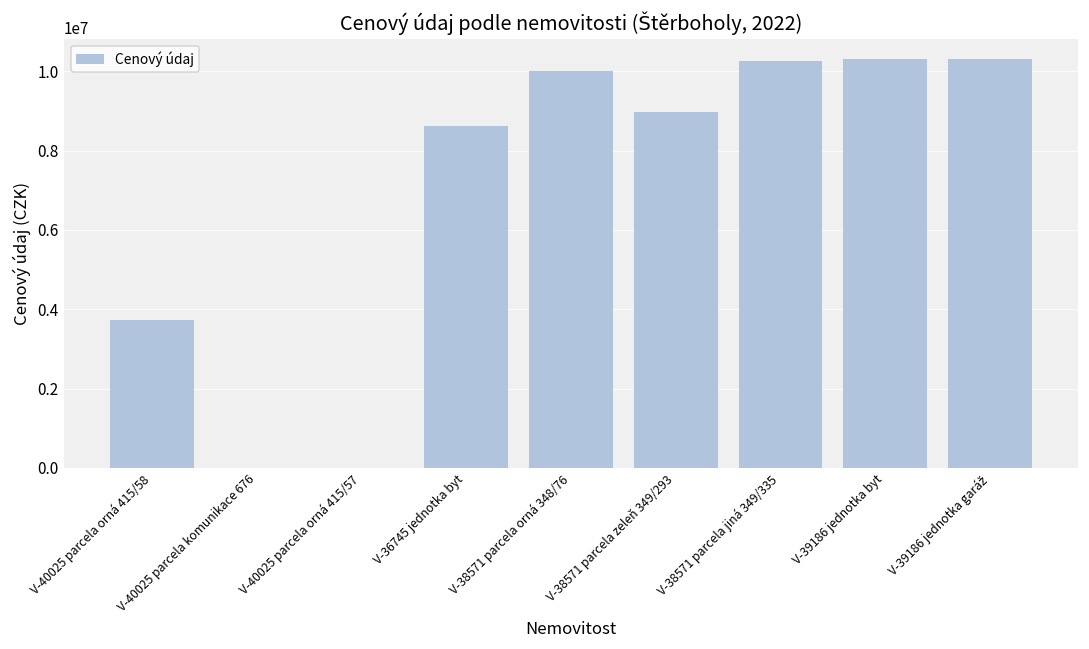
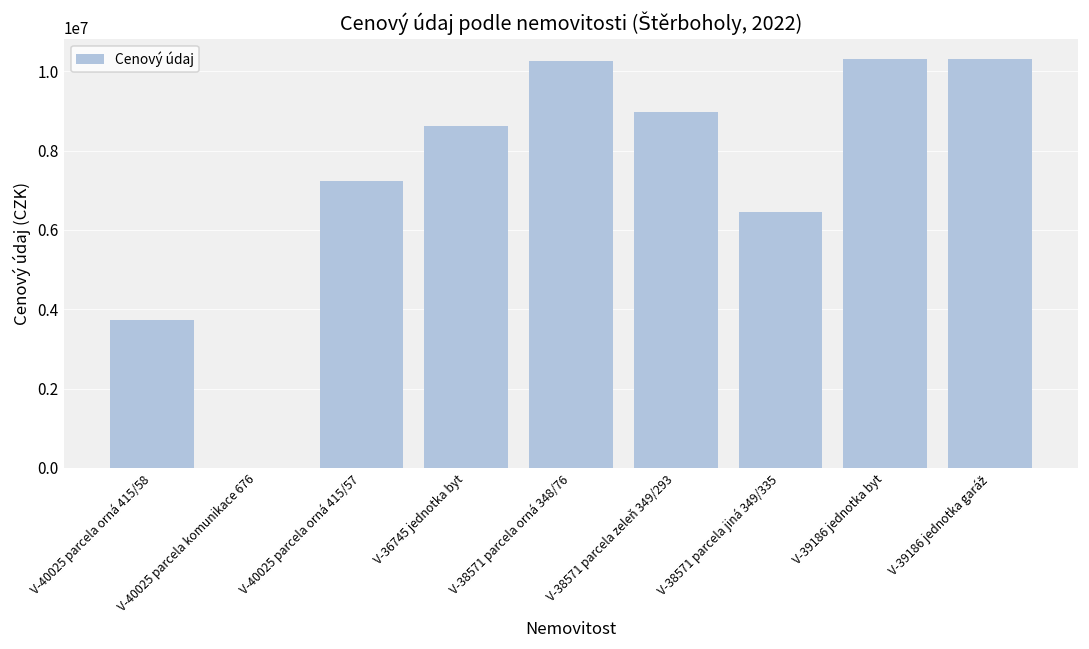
  {
    "V-40025 parcela orná 415/58": 3700000,
-   "V-40025 parcela orná 415/57": 0,
+   "V-40025 parcela orná 415/57": 7200000,
    "V-36745 jednotka byt": 8600000,
-   "V-38571 parcela orná 348/76": 10000000,
+   "V-38571 parcela orná 348/76": 10300000,
    "V-38571 parcela zeleň 349/293": 9000000,
-   "V-38571 parcela jiná 349/335": 10300000,
+   "V-38571 parcela jiná 349/335": 6400000,
    "V-39186 jednotka byt": 10300000,
    "V-39186 jednotka garáž": 10300000
  }
